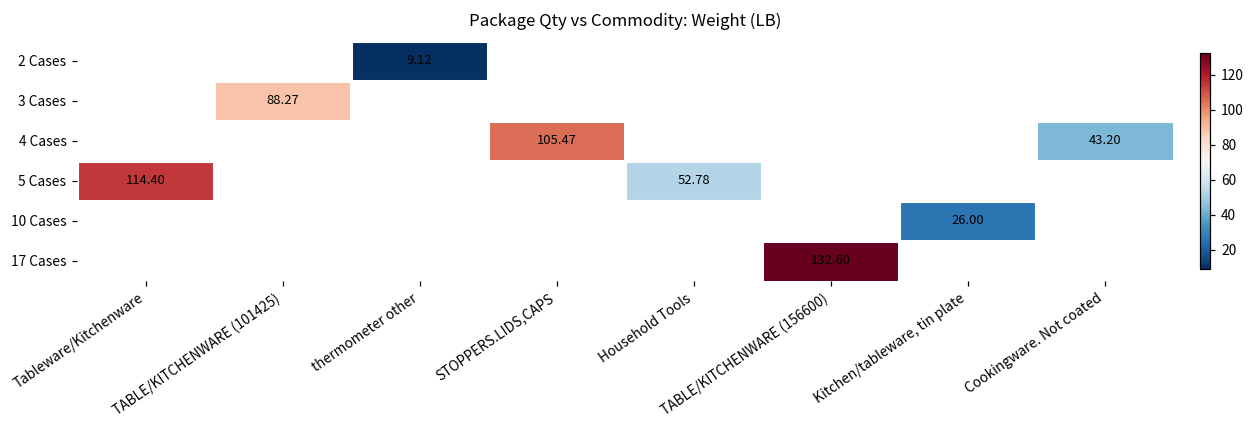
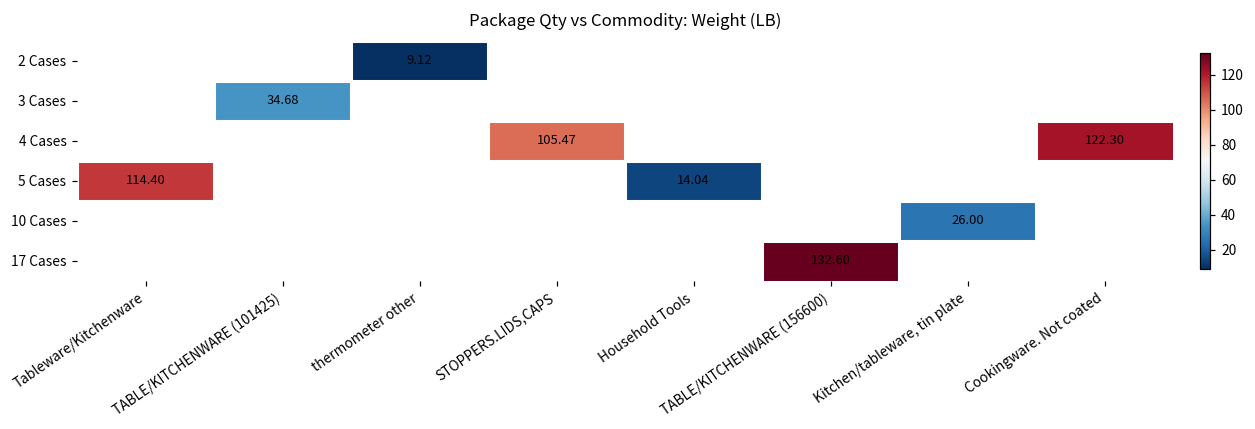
  {
    "2 Cases": {
      "thermometer other": 9.12
    },
    "3 Cases": {
-     "TABLE/KITCHENWARE (101425)": 88.27
+     "TABLE/KITCHENWARE (101425)": 34.68
    },
    "4 Cases": {
      "STOPPERS.LIDS,CAPS": 105.47,
-     "Cookingware. Not coated": 43.20
+     "Cookingware. Not coated": 122.30
    },
    "5 Cases": {
      "Tableware/Kitchenware": 114.40,
-     "Household Tools": 52.78
+     "Household Tools": 14.04
    },
    "10 Cases": {
      "Kitchen/tableware, tin plate": 26.00
    },
    "17 Cases": {
      "TABLE/KITCHENWARE (156600)": 132.60
    }
  }
